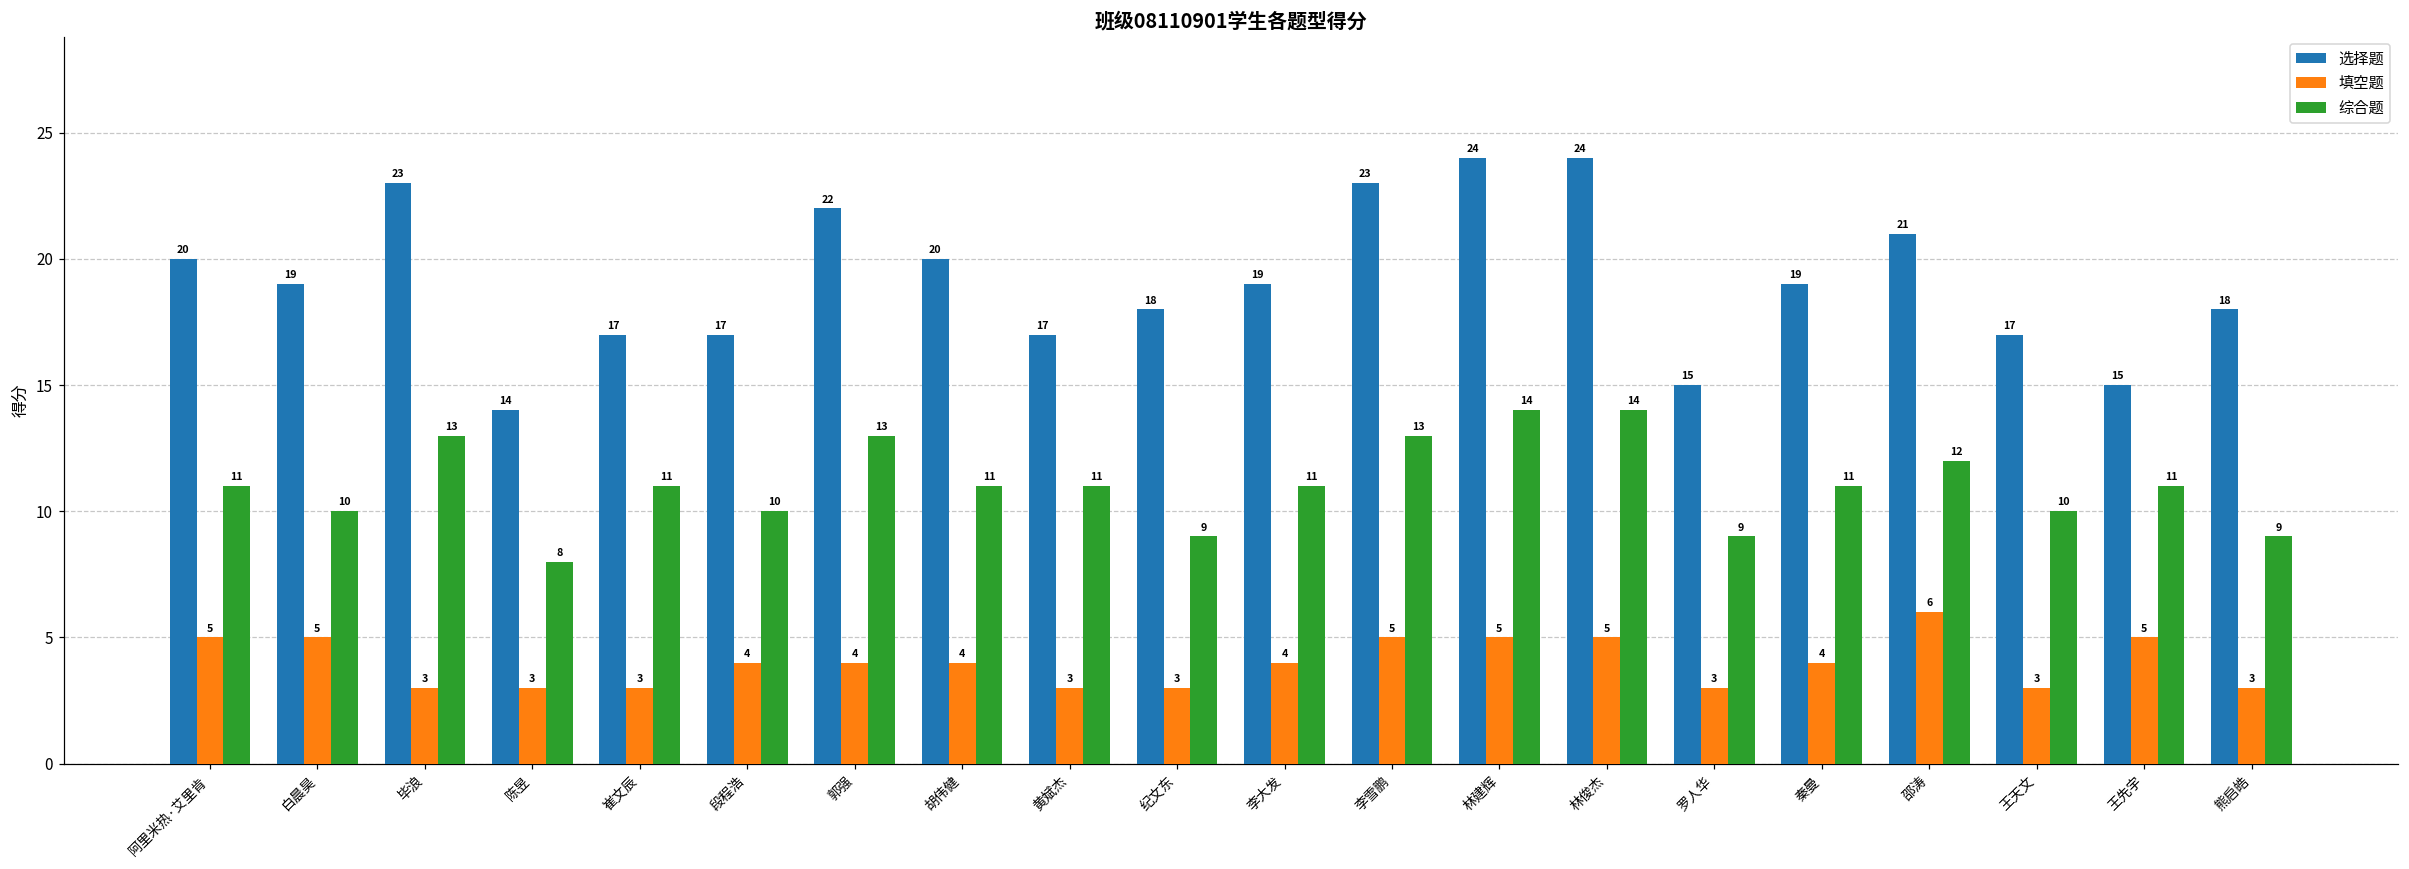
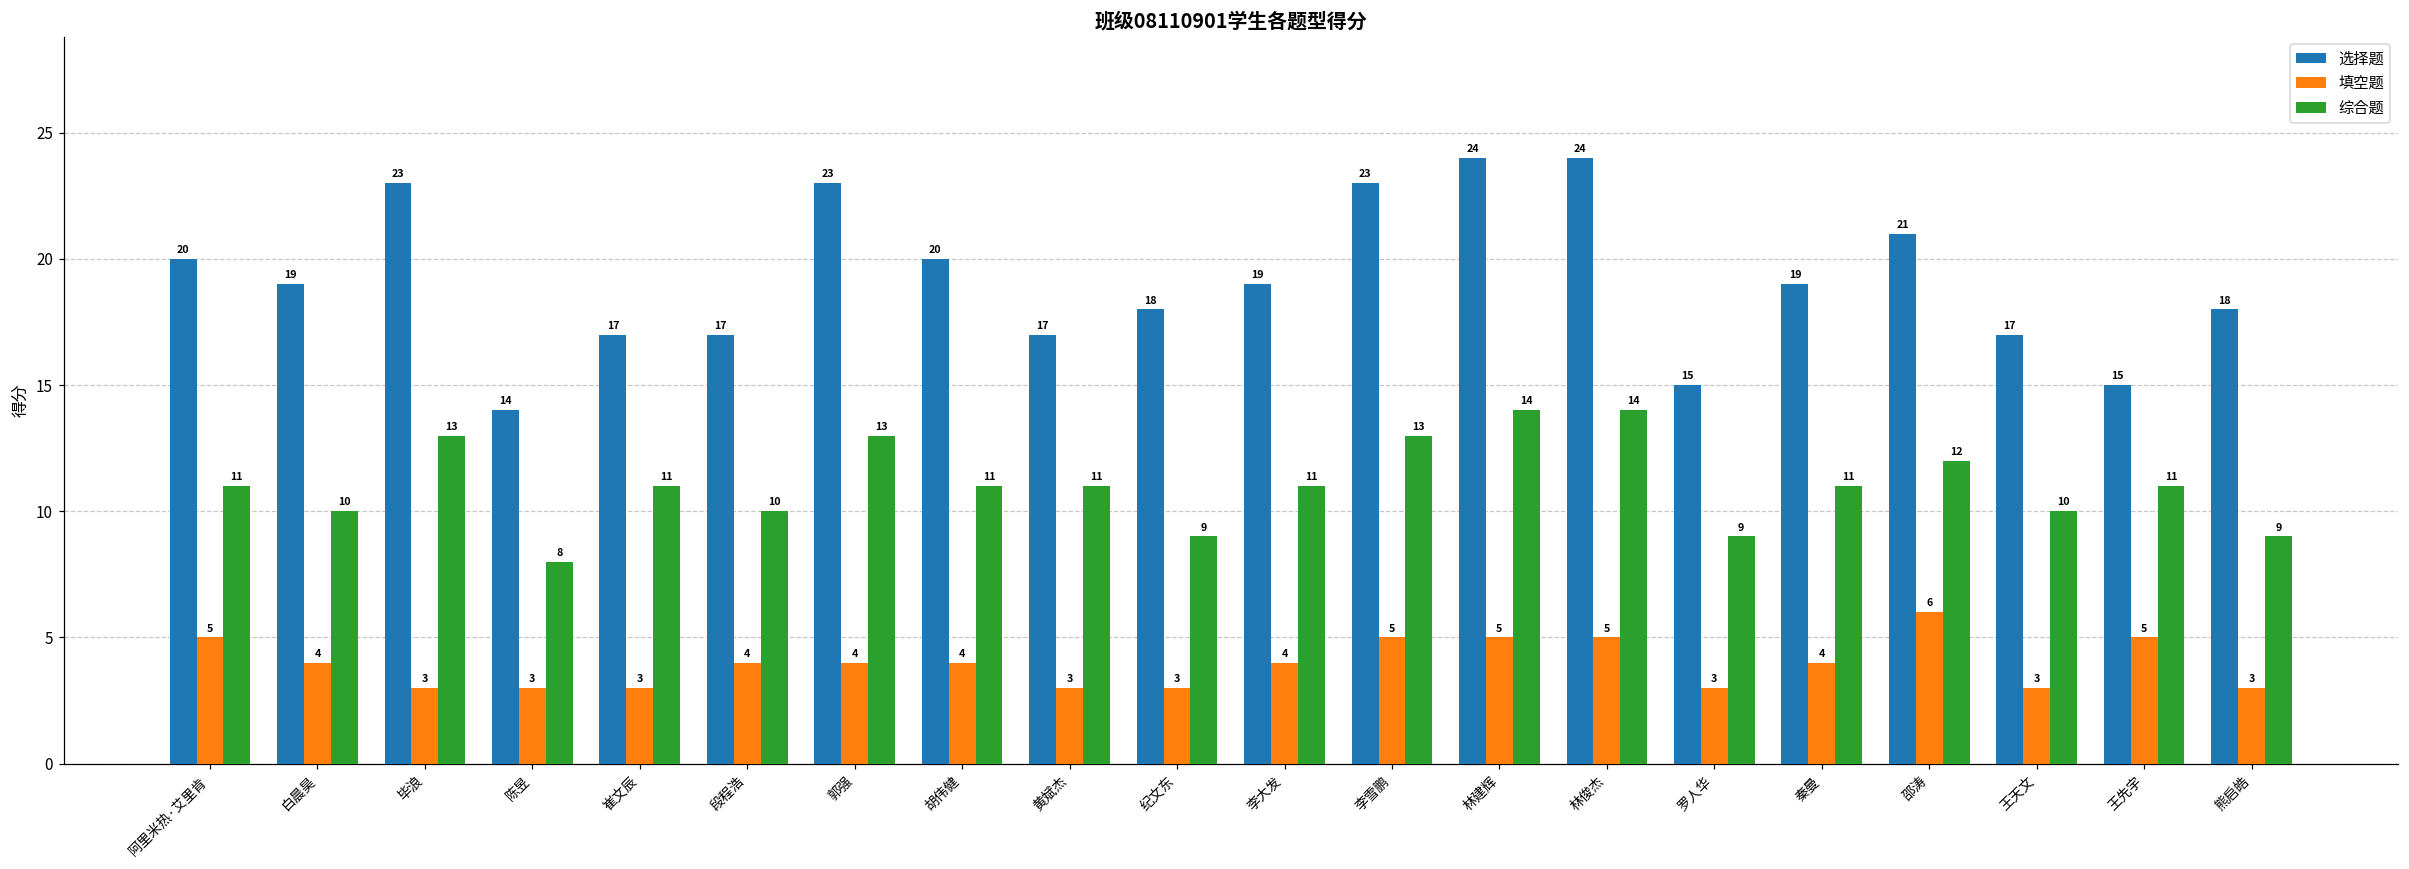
  {
    "选择题": {
      "阿里米热·艾里肯": 20,
      "白晨昊": 19,
      "毕浪": 23,
      "陈昱": 14,
      "崔文辰": 17,
      "段程浩": 17,
-     "郭强": 22,
+     "郭强": 23,
      "胡伟健": 20,
      "黄斌杰": 17,
      "纪文东": 18,
      "李大发": 19,
      "李雪鹏": 23,
      "林建辉": 24,
      "林俊杰": 24,
      "罗人华": 15,
      "秦曼": 19,
      "邵涛": 21,
      "王天文": 17,
      "王先宇": 15,
      "熊启皓": 18
    },
    "填空题": {
      "阿里米热·艾里肯": 5,
-     "白晨昊": 5,
+     "白晨昊": 4,
      "毕浪": 3,
      "陈昱": 3,
      "崔文辰": 3,
      "段程浩": 4,
      "郭强": 4,
      "胡伟健": 4,
      "黄斌杰": 3,
      "纪文东": 3,
      "李大发": 4,
      "李雪鹏": 5,
      "林建辉": 5,
      "林俊杰": 5,
      "罗人华": 3,
      "秦曼": 4,
      "邵涛": 6,
      "王天文": 3,
      "王先宇": 5,
      "熊启皓": 3
    },
    "综合题": {
      "阿里米热·艾里肯": 11,
      "白晨昊": 10,
      "毕浪": 13,
      "陈昱": 8,
      "崔文辰": 11,
      "段程浩": 10,
      "郭强": 13,
      "胡伟健": 11,
      "黄斌杰": 11,
      "纪文东": 9,
      "李大发": 11,
      "李雪鹏": 13,
      "林建辉": 14,
      "林俊杰": 14,
      "罗人华": 9,
      "秦曼": 11,
      "邵涛": 12,
      "王天文": 10,
      "王先宇": 11,
      "熊启皓": 9
    }
  }
